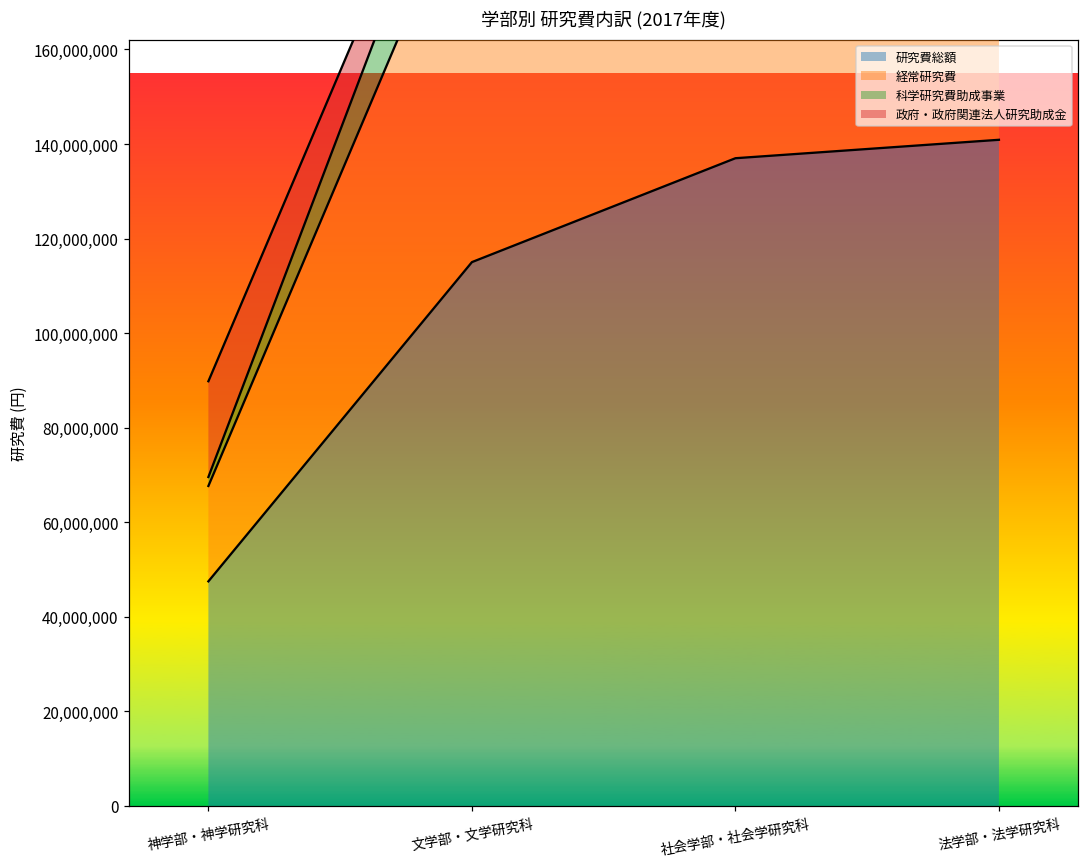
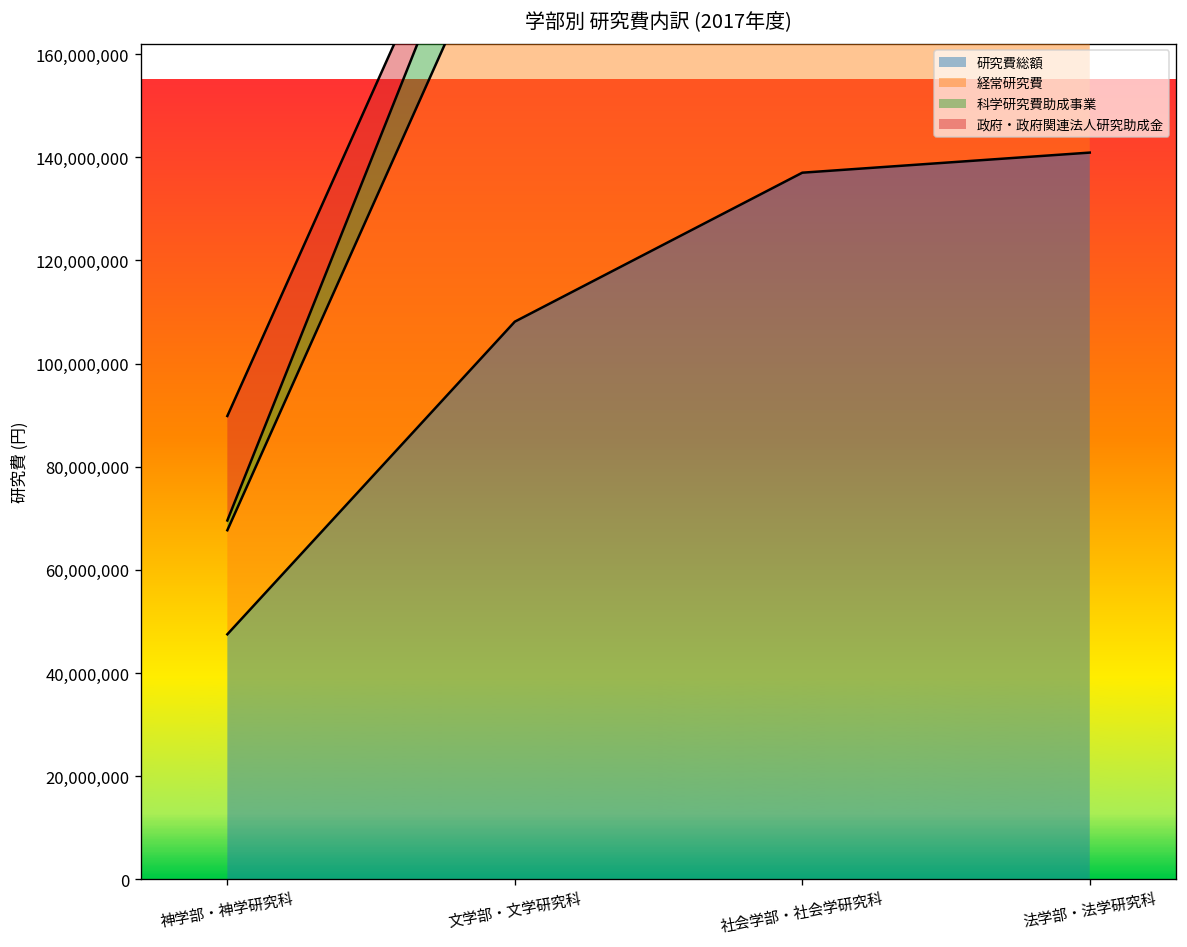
  {
    "研究費総額": {
      "神学部・神学研究科": "48,000,000",
-     "文学部・文学研究科": "115,000,000",
+     "文学部・文学研究科": "108,000,000",
      "社会学部・社会学研究科": "137,000,000",
      "法学部・法学研究科": "141,000,000"
    },
    "経常研究費": {
      "神学部・神学研究科": "20,000,000"
    },
    "科学研究費助成事業": {
      "神学部・神学研究科": "2,000,000"
    },
    "政府・政府関連法人研究助成金": {
      "神学部・神学研究科": "20,000,000"
    }
  }
